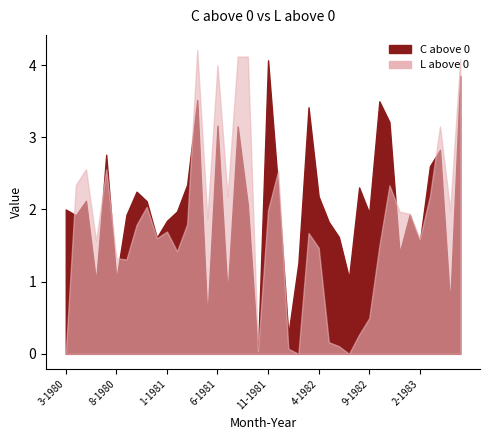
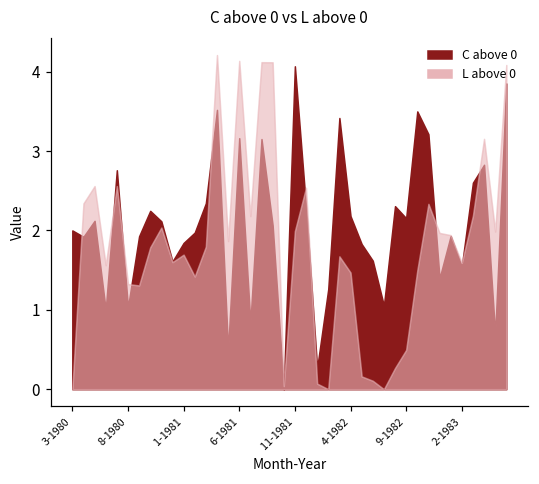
  {
    "C above 0": {
      "3-1980": 2.0,
      "8-1980": 1.0,
      "1-1981": 1.8,
      "6-1981": 3.2,
      "11-1981": 4.1,
      "4-1982": 2.2,
-     "9-1982": 2.0,
+     "9-1982": 2.2,
      "2-1983": 1.5
    },
    "L above 0": {
      "3-1980": 0.0,
      "8-1980": 1.3,
      "1-1981": 1.7,
-     "6-1981": 4.0,
+     "6-1981": 4.1,
      "11-1981": 2.0,
      "4-1982": 1.5,
      "9-1982": 0.5,
      "2-1983": 1.6
    }
  }
